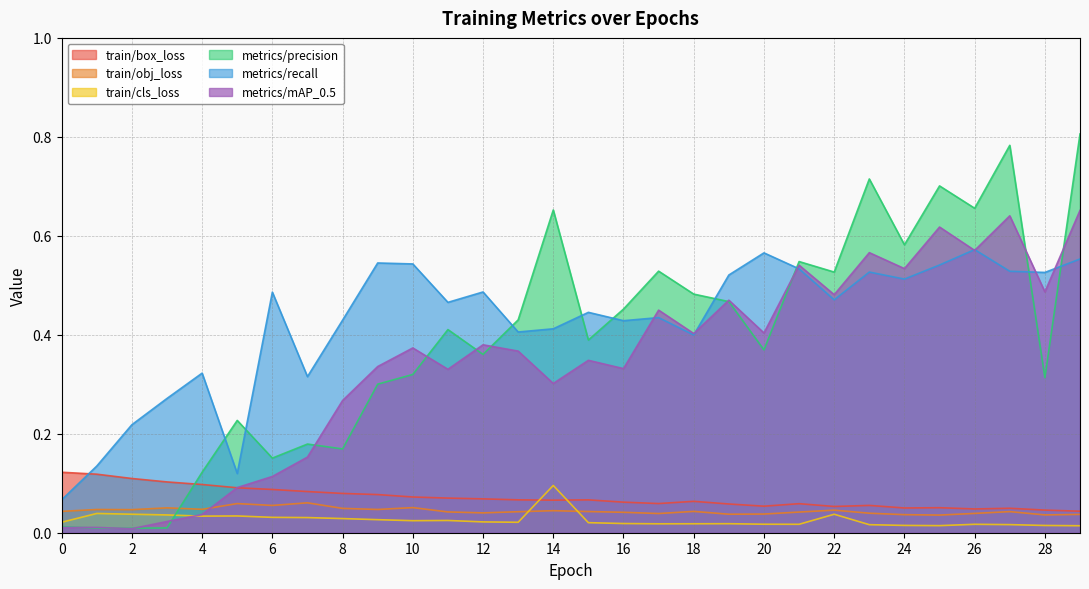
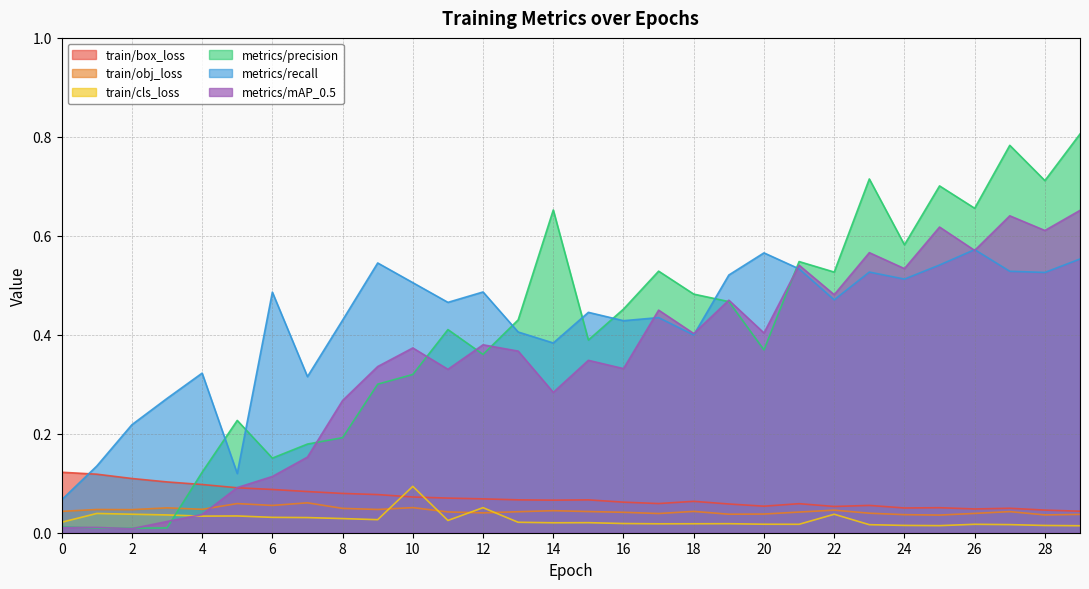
  {
    "train/cls_loss": {
      "0": 0.02,
      "2": 0.04,
      "6": 0.03,
      "8": 0.03,
-     "10": 0.02,
-     "12": 0.02,
-     "14": 0.10,
+     "10": 0.09,
+     "12": 0.05,
+     "14": 0.02,
      "16": 0.02,
      "18": 0.02,
      "20": 0.02,
      "22": 0.04,
      "24": 0.01,
      "26": 0.02,
      "28": 0.01
    },
    "metrics/precision": {
      "4": 0.12,
      "6": 0.15,
-     "8": 0.17,
+     "8": 0.19,
      "10": 0.32,
      "12": 0.36,
      "14": 0.65,
      "16": 0.45,
      "18": 0.48,
      "20": 0.37,
      "22": 0.53,
      "24": 0.58,
      "26": 0.66,
-     "28": 0.31
+     "28": 0.71
    },
    "metrics/recall": {
      "0": 0.07,
      "2": 0.22,
      "4": 0.32,
      "6": 0.49,
      "8": 0.43,
-     "10": 0.54,
+     "10": 0.51,
      "12": 0.49,
-     "14": 0.41,
+     "14": 0.38,
      "16": 0.43,
      "20": 0.57,
      "22": 0.47,
      "24": 0.51,
      "28": 0.53
    },
    "metrics/mAP_0.5": {
      "6": 0.11,
      "8": 0.27,
      "10": 0.37,
      "12": 0.38,
-     "14": 0.30,
+     "14": 0.28,
      "16": 0.33,
      "20": 0.40,
      "22": 0.48,
      "24": 0.53,
-     "28": 0.49
+     "28": 0.61
    }
  }
